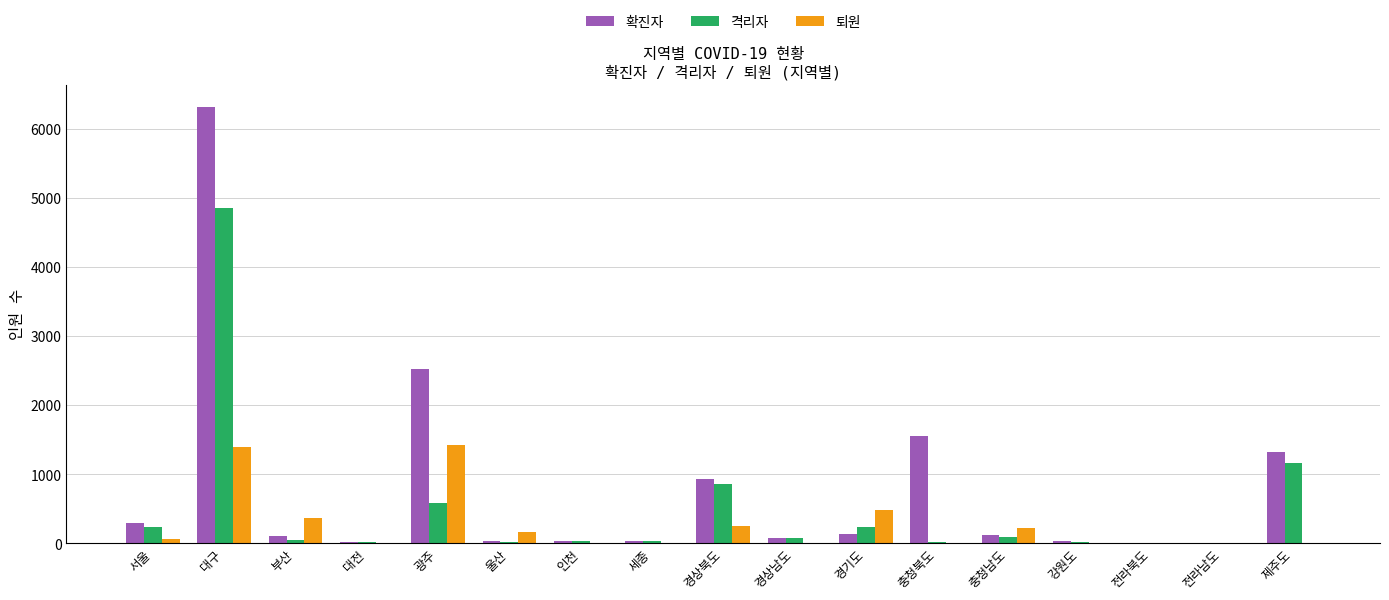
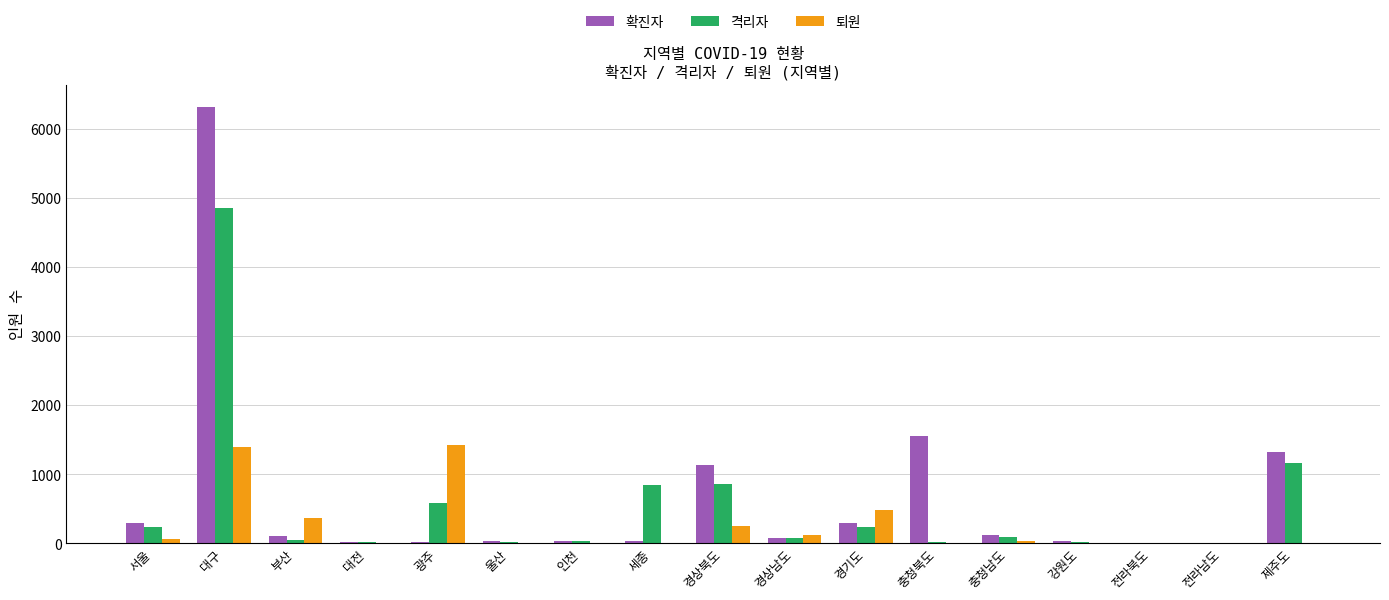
  {
    "확진자": {
      "서울": 300,
      "대구": 6300,
      "부산": 100,
-     "광주": 2500,
+     "광주": 0,
      "세종": 0,
-     "경상북도": 900,
+     "경상북도": 1100,
      "경상남도": 100,
-     "경기도": 100,
+     "경기도": 300,
      "충청북도": 1600,
      "충청남도": 100,
      "제주도": 1300
    },
    "격리자": {
      "서울": 200,
      "대구": 4900,
      "부산": 0,
      "광주": 600,
-     "세종": 0,
+     "세종": 900,
      "경상북도": 900,
      "경상남도": 100,
      "경기도": 200,
      "충청남도": 100,
      "제주도": 1200
    },
    "퇴원": {
      "서울": 100,
      "대구": 1400,
      "부산": 400,
      "광주": 1400,
-     "울산": 200,
+     "울산": 0,
      "세종": 0,
      "경상북도": 300,
-     "경상남도": 0,
+     "경상남도": 100,
      "경기도": 500,
-     "충청남도": 200
+     "충청남도": 0
    }
  }
